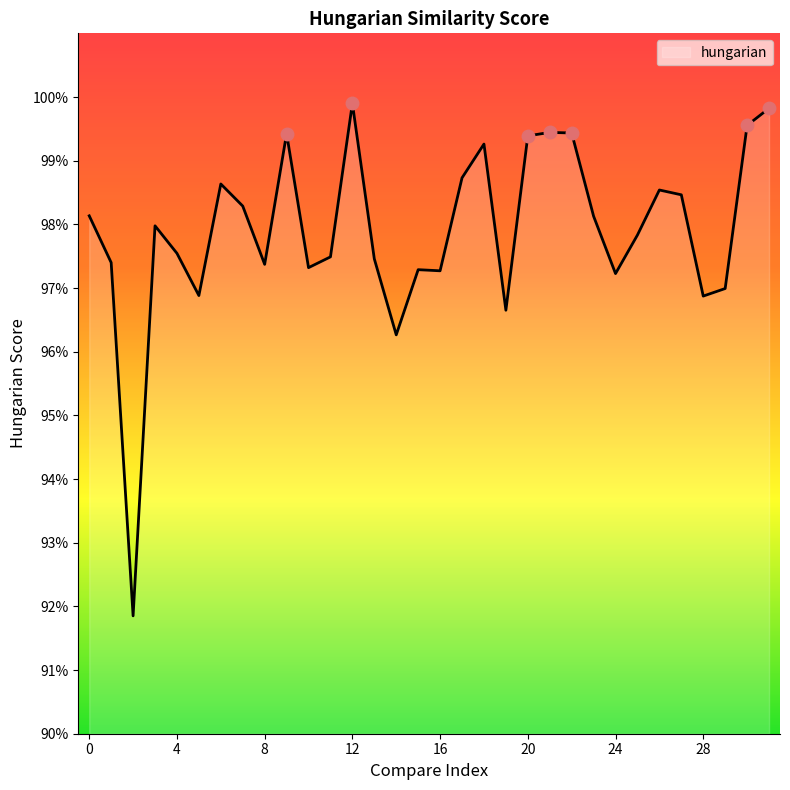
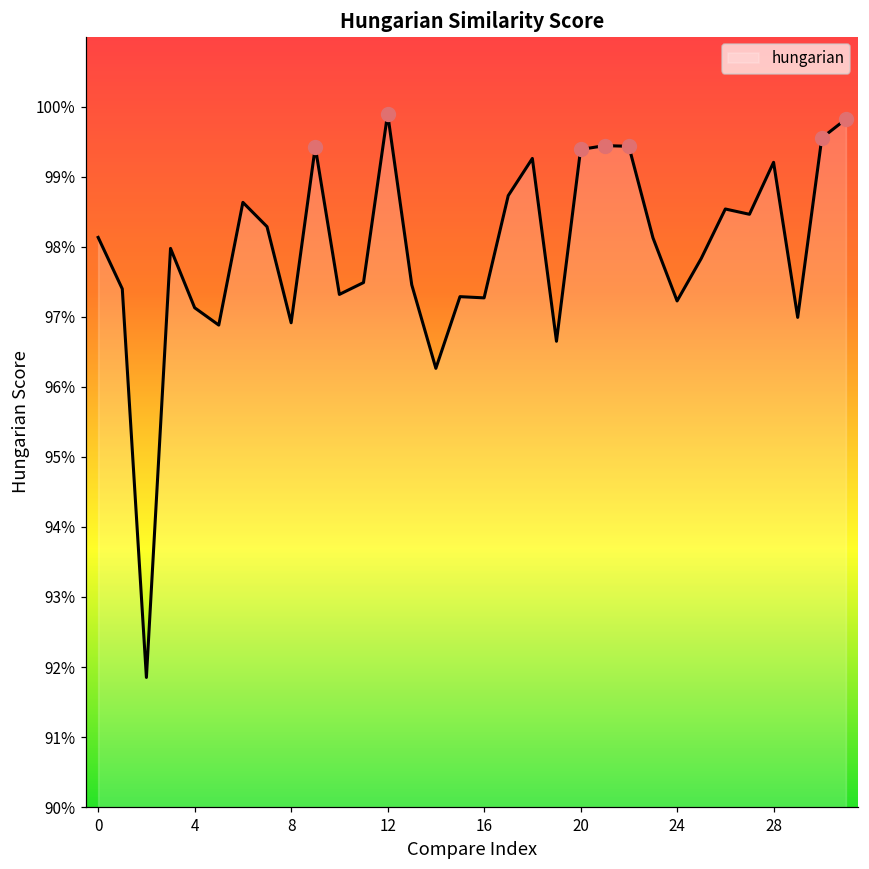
  {
    "hungarian": {
      "0": "98.1%",
-     "4": "97.5%",
-     "8": "97.4%",
+     "4": "97.1%",
+     "8": "96.9%",
      "16": "97.3%",
      "24": "97.2%",
-     "28": "96.9%"
+     "28": "99.2%"
    }
  }
